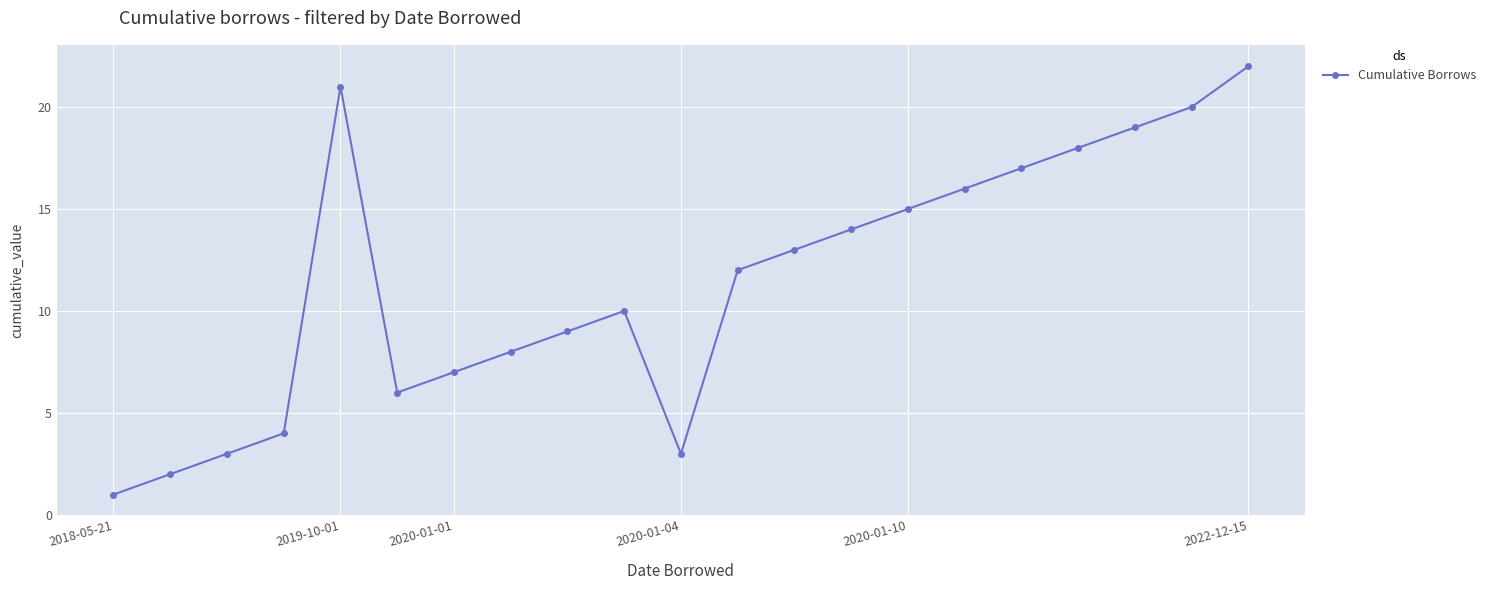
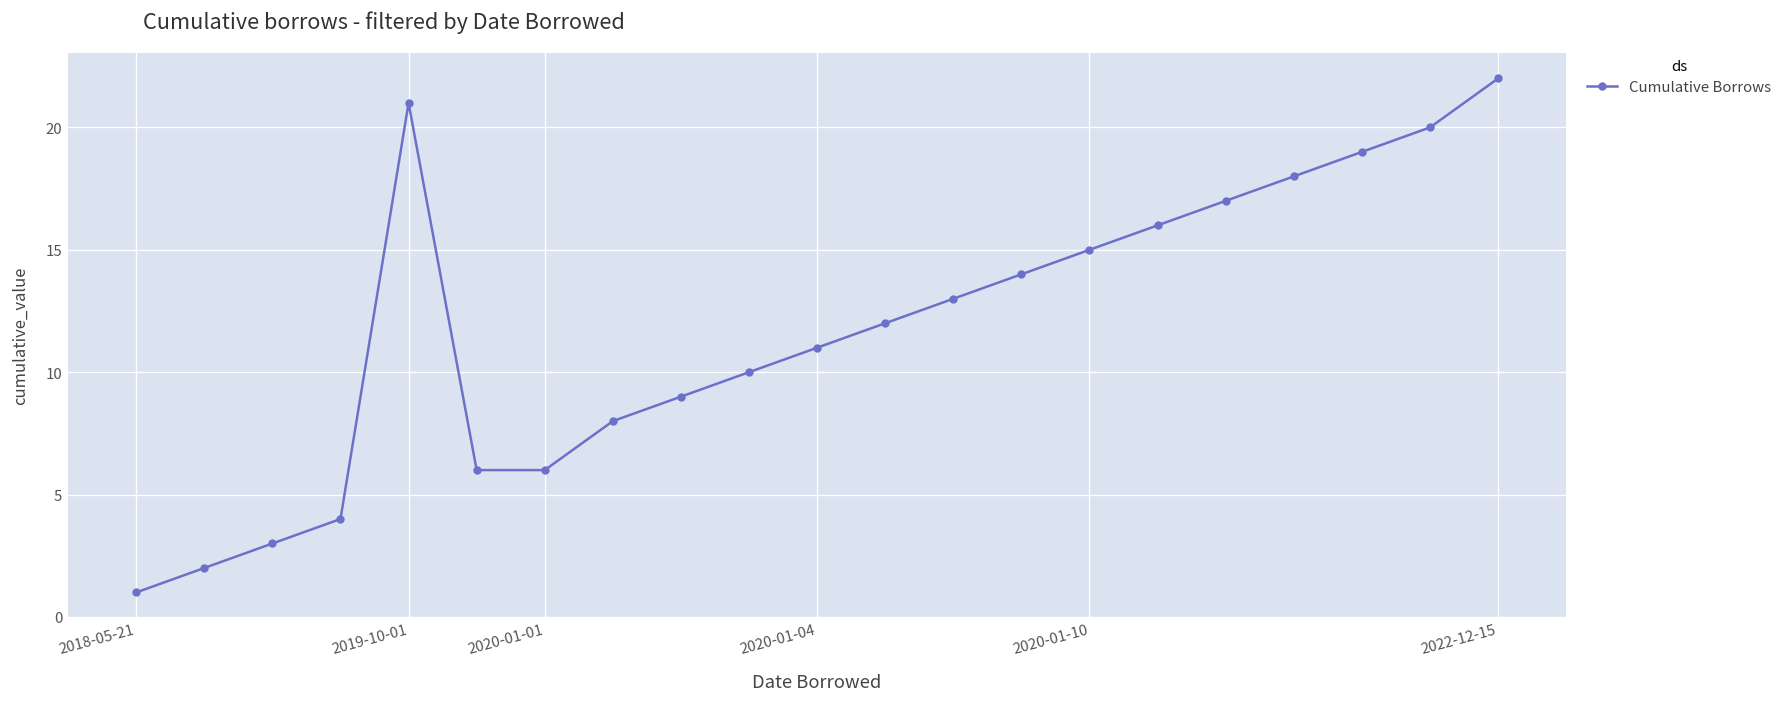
  {
    "2018-05-21": 1,
    "2019-10-01": 21,
-   "2020-01-01": 7,
-   "2020-01-04": 3,
+   "2020-01-01": 6,
+   "2020-01-04": 11,
    "2022-12-15": 22
  }
